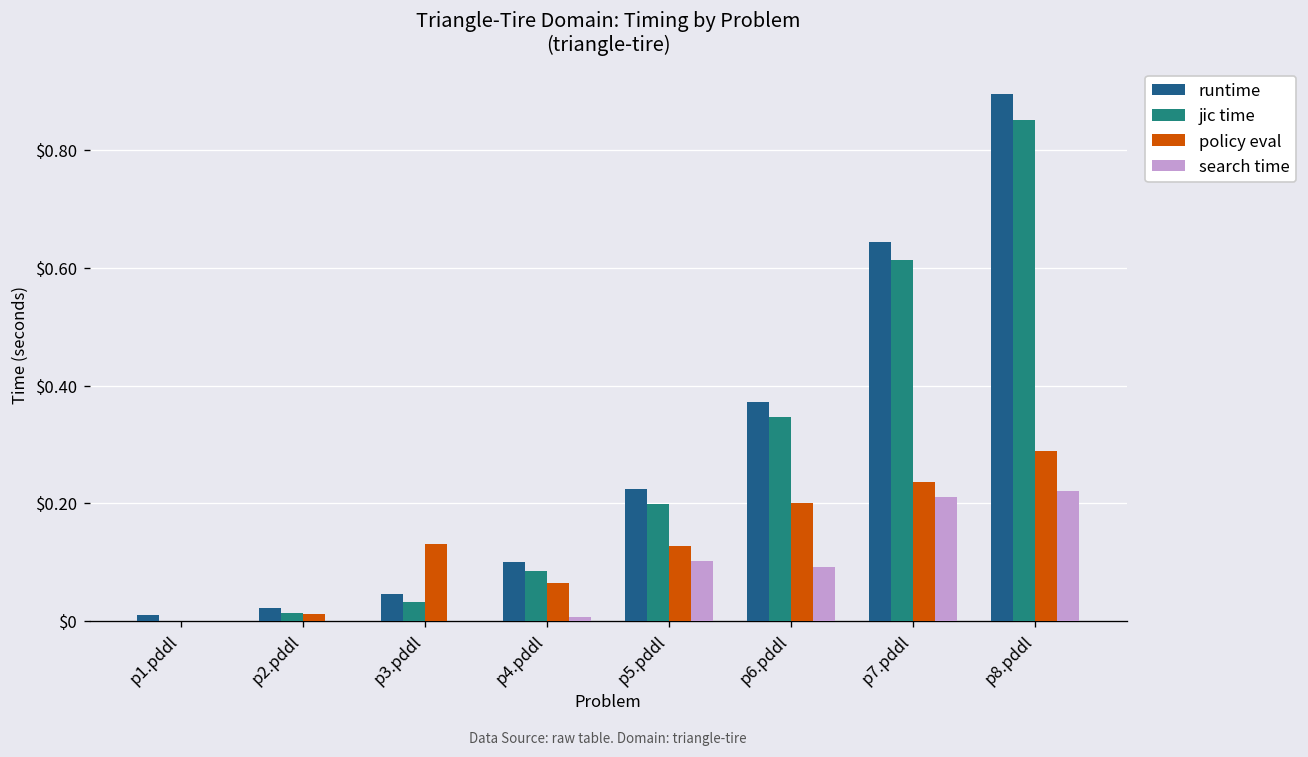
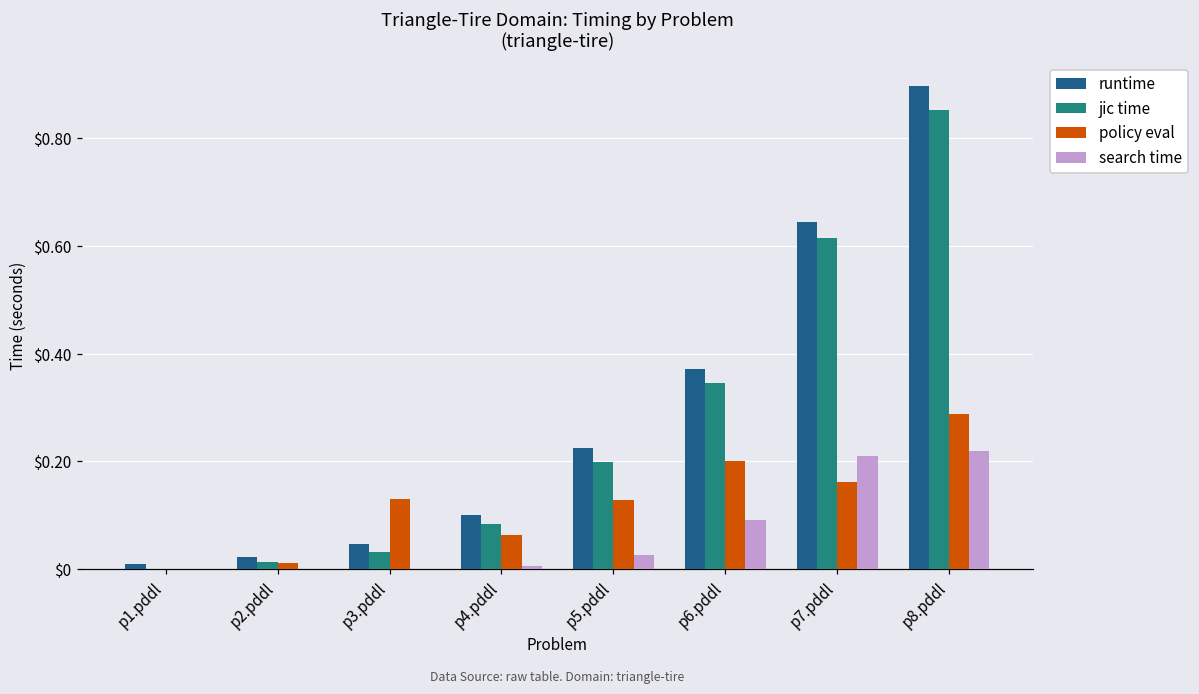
  {
    "policy eval": {
      "p1.pddl": "$0.00",
      "p2.pddl": "$0.01",
      "p3.pddl": "$0.13",
      "p4.pddl": "$0.06",
      "p5.pddl": "$0.13",
      "p6.pddl": "$0.20",
-     "p7.pddl": "$0.24",
+     "p7.pddl": "$0.16",
      "p8.pddl": "$0.29"
    },
    "search time": {
      "p1.pddl": "$0.00",
      "p2.pddl": "$0.00",
      "p3.pddl": "$0.00",
      "p4.pddl": "$0.01",
-     "p5.pddl": "$0.10",
+     "p5.pddl": "$0.03",
      "p6.pddl": "$0.09",
      "p7.pddl": "$0.21",
      "p8.pddl": "$0.22"
    }
  }
